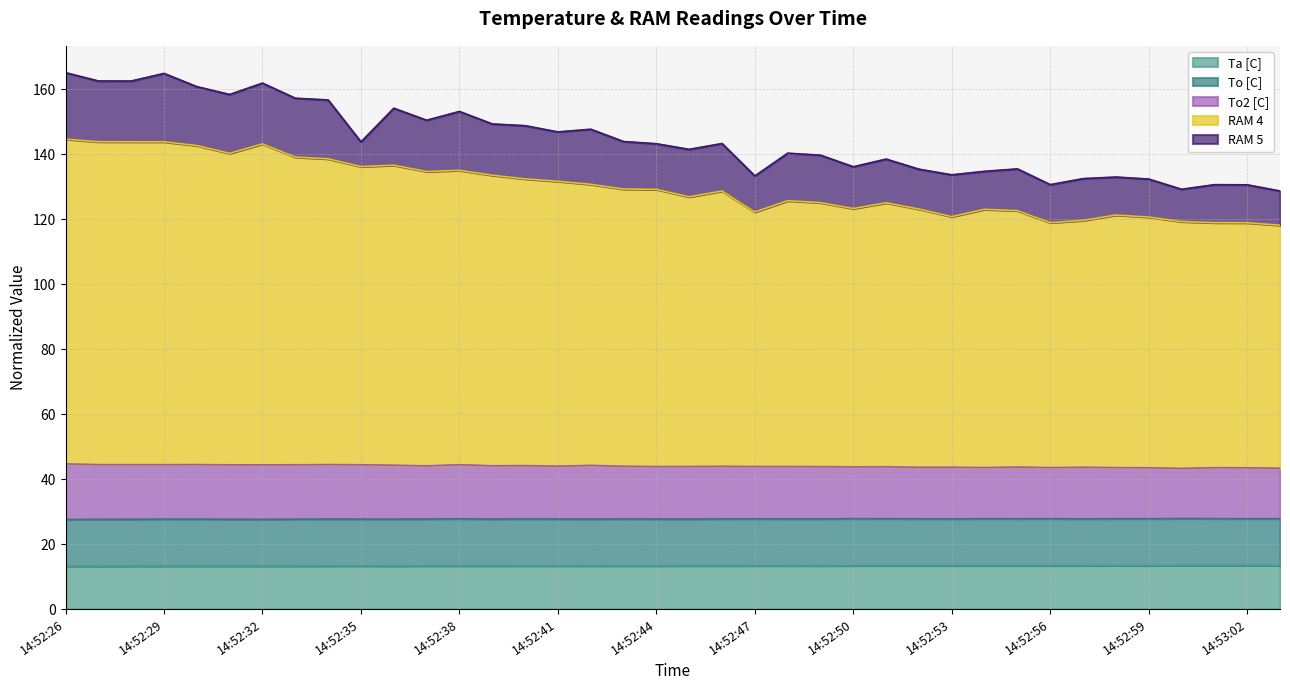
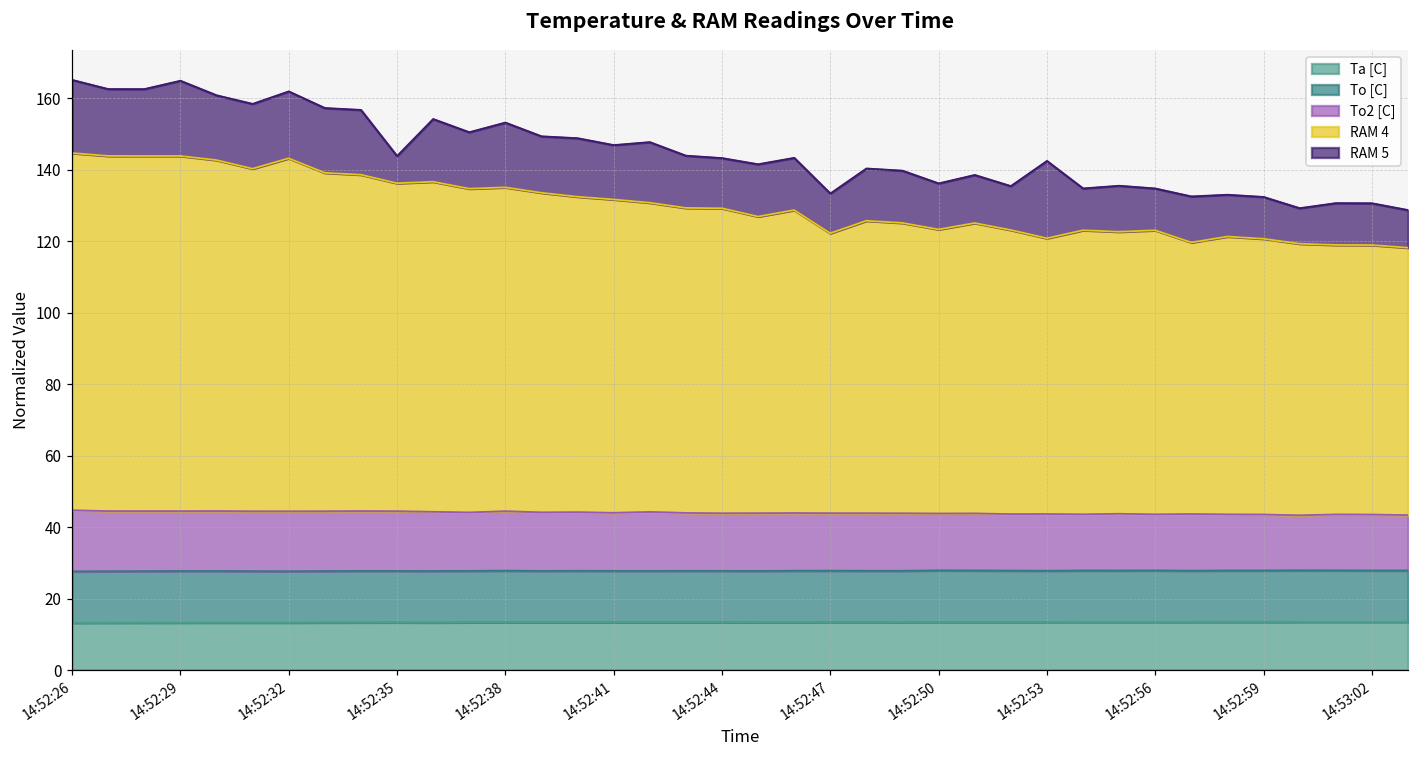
  {
    "To2 [C]": {
      "14:52:26": 17,
      "14:52:29": 17,
      "14:52:32": 17,
      "14:52:35": 17,
      "14:52:38": 17,
      "14:52:41": 16,
      "14:52:44": 16,
      "14:52:47": 16,
      "14:52:50": 16,
      "14:52:53": 16,
      "14:52:56": 16,
      "14:52:59": 16,
      "14:53:02": 16
    },
    "RAM 4": {
      "14:52:26": 100,
      "14:52:29": 99,
      "14:52:32": 99,
      "14:52:35": 92,
      "14:52:38": 91,
      "14:52:41": 88,
      "14:52:44": 85,
      "14:52:47": 78,
      "14:52:50": 80,
      "14:52:53": 77,
-     "14:52:56": 75,
+     "14:52:56": 80,
      "14:52:59": 77,
      "14:53:02": 75
    },
    "RAM 5": {
      "14:52:26": 20,
      "14:52:29": 21,
      "14:52:32": 19,
      "14:52:35": 8,
      "14:52:38": 18,
      "14:52:41": 15,
      "14:52:44": 14,
      "14:52:47": 11,
      "14:52:50": 13,
-     "14:52:53": 13,
+     "14:52:53": 22,
      "14:52:56": 12,
      "14:52:59": 12,
      "14:53:02": 12
    }
  }
